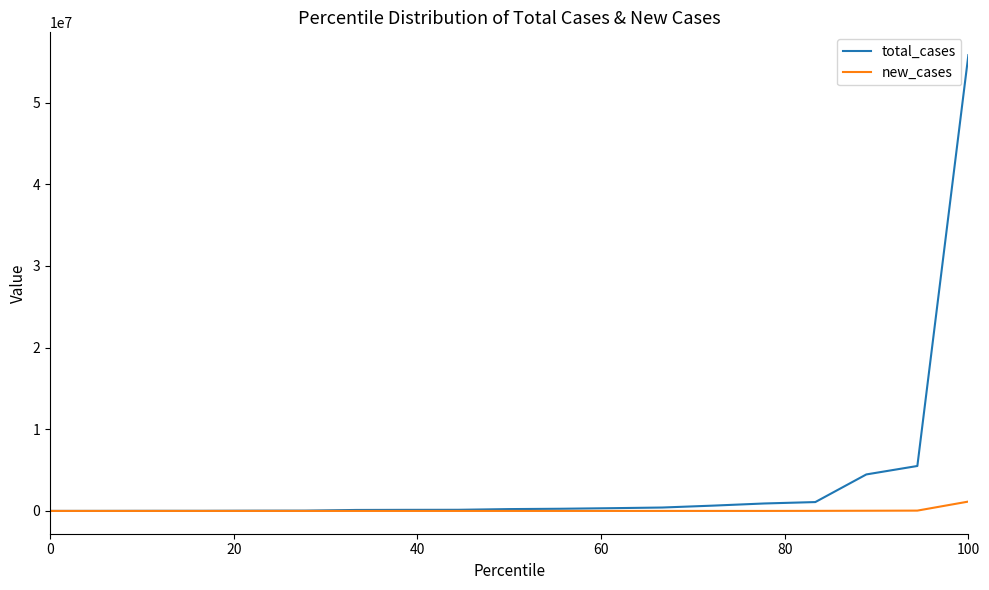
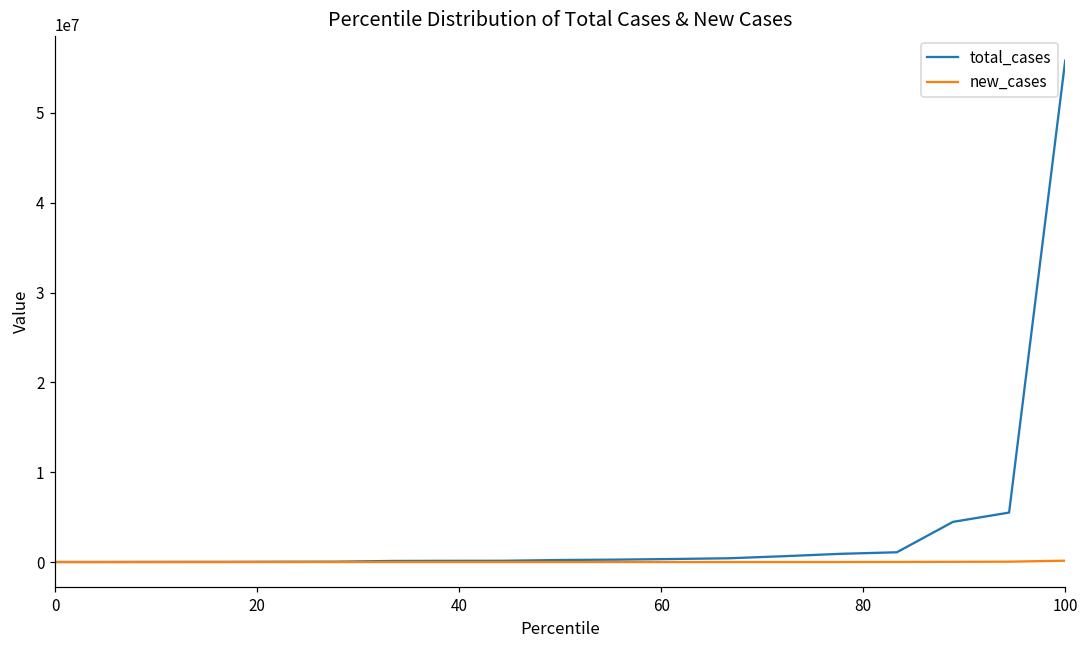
  {
    "total_cases": {
      "100": 56000000
    },
    "new_cases": {
-     "100": 1000000
+     "100": 0
    }
  }
